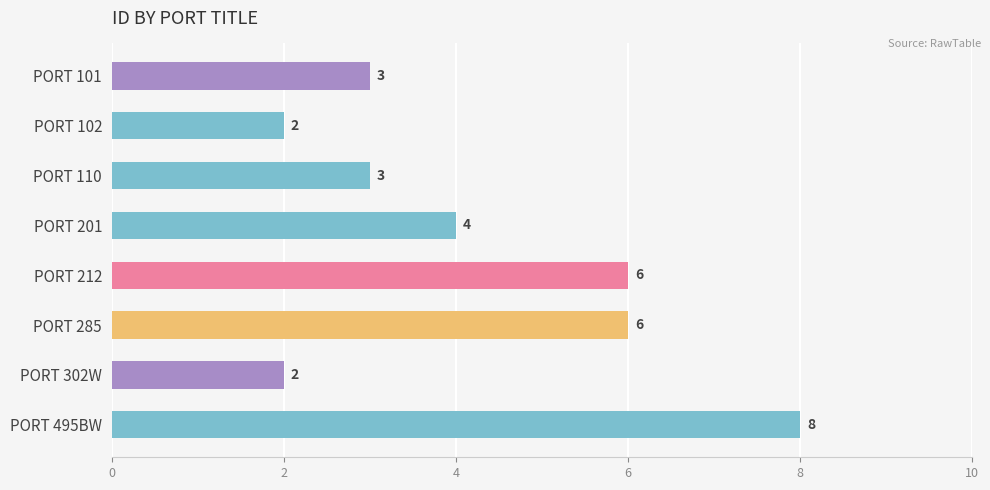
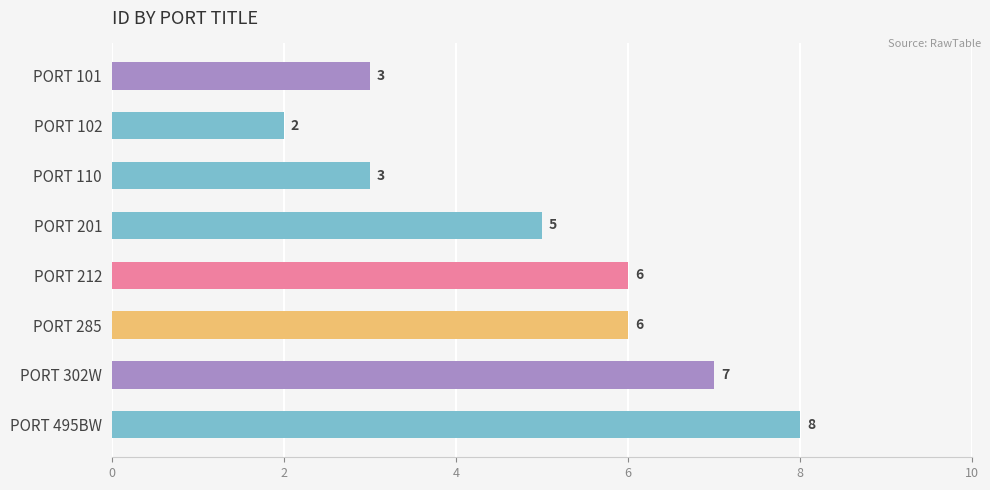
  {
    "PORT 101": 3,
    "PORT 102": 2,
    "PORT 110": 3,
-   "PORT 201": 4,
+   "PORT 201": 5,
    "PORT 212": 6,
    "PORT 285": 6,
-   "PORT 302W": 2,
+   "PORT 302W": 7,
    "PORT 495BW": 8
  }
